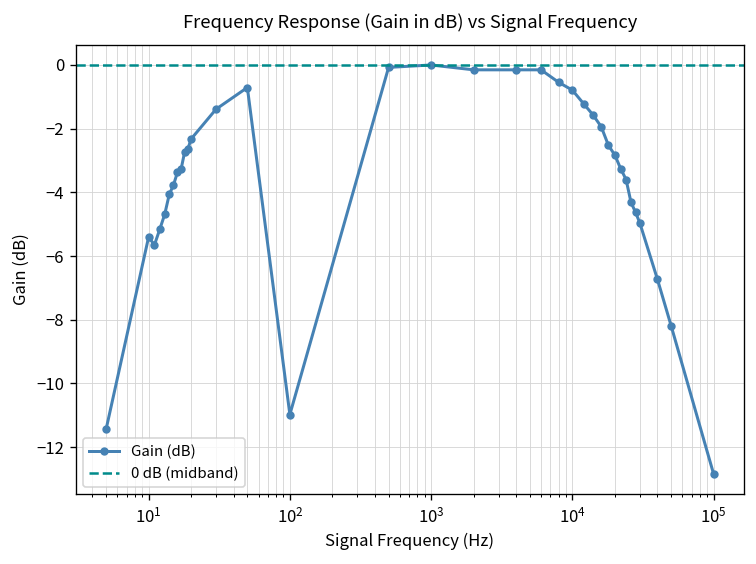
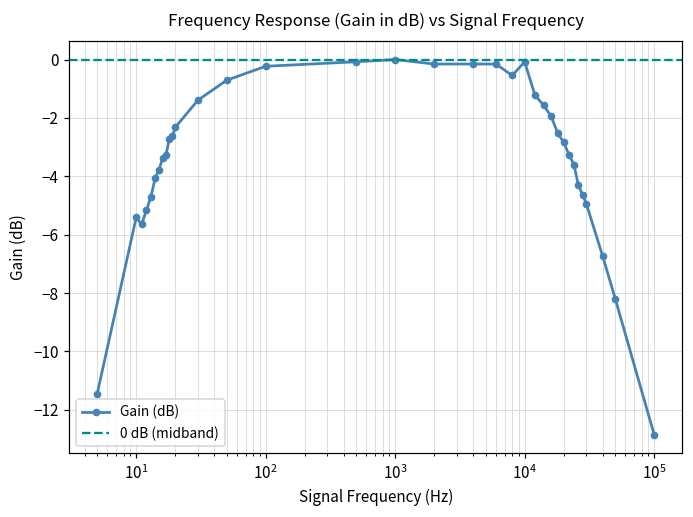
  {
    "10^1": -5.4,
-   "10^2": -11.0,
+   "10^2": -0.2,
    "10^3": 0.0,
-   "10^4": -0.8,
+   "10^4": -0.1,
    "10^5": -12.8
  }
